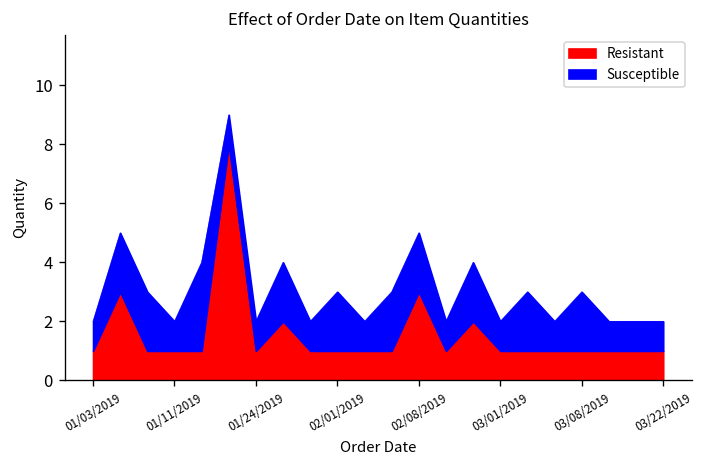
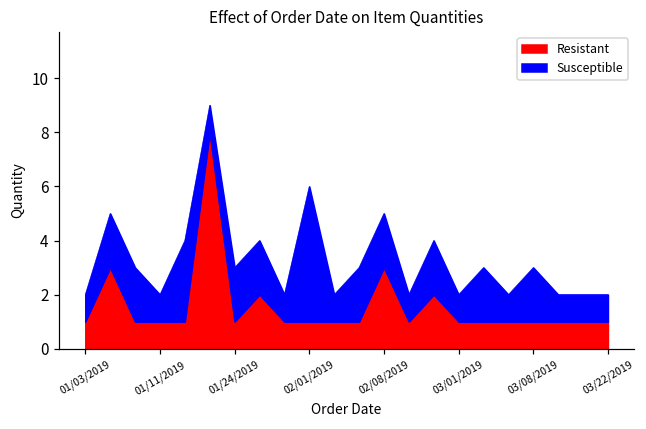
  {
    "Resistant": {
      "01/03/2019": 1,
      "01/24/2019": 1,
      "02/01/2019": 1,
      "03/08/2019": 1
    },
    "Susceptible": {
      "01/03/2019": 2,
-     "01/24/2019": 2,
-     "02/01/2019": 3,
+     "01/24/2019": 3,
+     "02/01/2019": 6,
      "03/08/2019": 3
    }
  }
